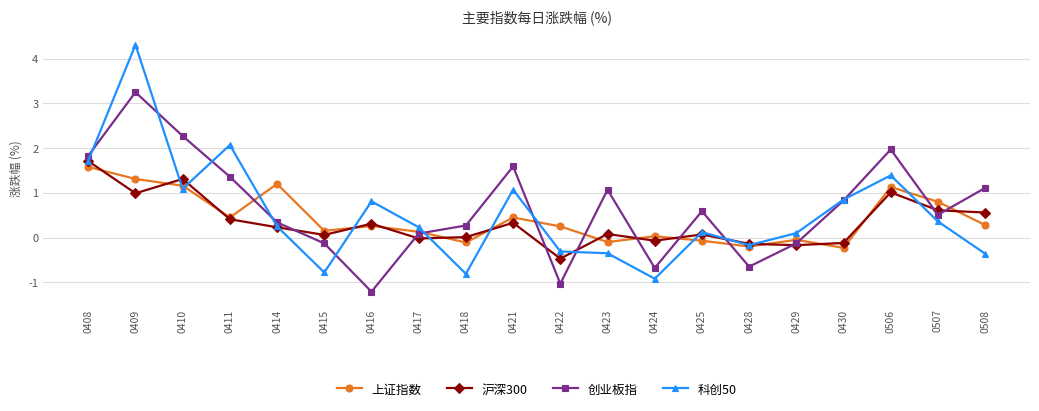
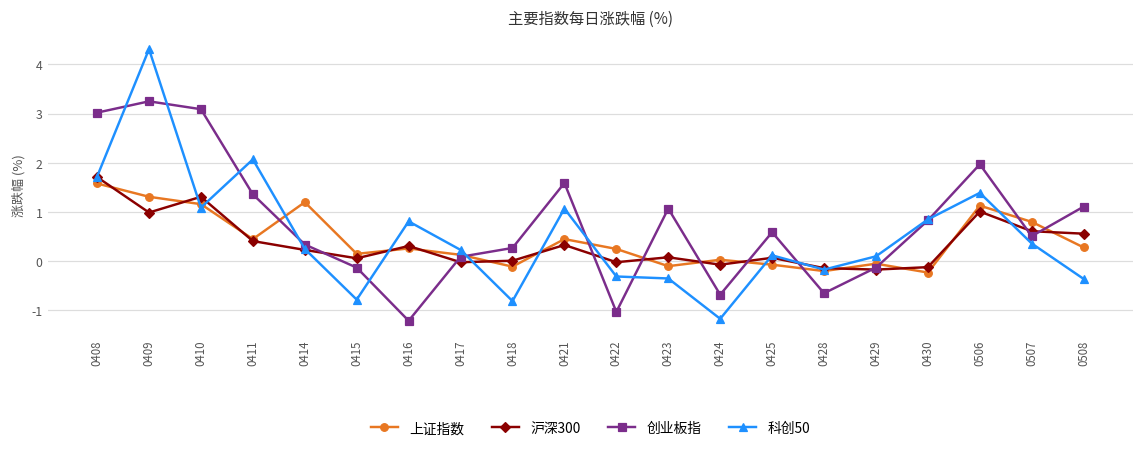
  {
    "上证指数": {
      "0408": 1.6,
      "0409": 1.3,
      "0410": 1.2,
      "0414": 1.2,
      "0415": 0.2,
      "0418": -0.1,
      "0421": 0.5,
      "0422": 0.3,
      "0423": -0.1,
      "0424": 0.0,
      "0425": -0.1,
      "0429": -0.1,
      "0430": -0.2,
      "0506": 1.1,
      "0507": 0.8,
      "0508": 0.3
    },
    "沪深300": {
      "0409": 1.0,
      "0410": 1.3,
      "0415": 0.1,
      "0417": 0.0,
      "0418": 0.0,
      "0421": 0.3,
-     "0422": -0.5,
+     "0422": 0.0,
      "0423": 0.1,
      "0424": -0.1,
      "0430": -0.1,
      "0506": 1.0,
      "0507": 0.6,
      "0508": 0.6
    },
    "创业板指": {
-     "0408": 1.8,
+     "0408": 3.0,
      "0409": 3.3,
-     "0410": 2.3,
+     "0410": 3.1,
      "0411": 1.4,
      "0414": 0.3,
      "0415": -0.1,
      "0416": -1.2,
      "0418": 0.3,
      "0421": 1.6,
      "0422": -1.0,
      "0423": 1.1,
      "0424": -0.7,
      "0425": 0.6,
      "0428": -0.7,
      "0506": 2.0,
      "0507": 0.5,
      "0508": 1.1
    },
    "科创50": {
      "0409": 4.3,
      "0410": 1.1,
      "0411": 2.1,
      "0415": -0.8,
      "0416": 0.8,
      "0417": 0.2,
      "0418": -0.8,
      "0421": 1.1,
      "0422": -0.3,
      "0423": -0.4,
-     "0424": -0.9,
+     "0424": -1.2,
      "0429": 0.1,
      "0506": 1.4,
      "0507": 0.4,
      "0508": -0.4
    }
  }
